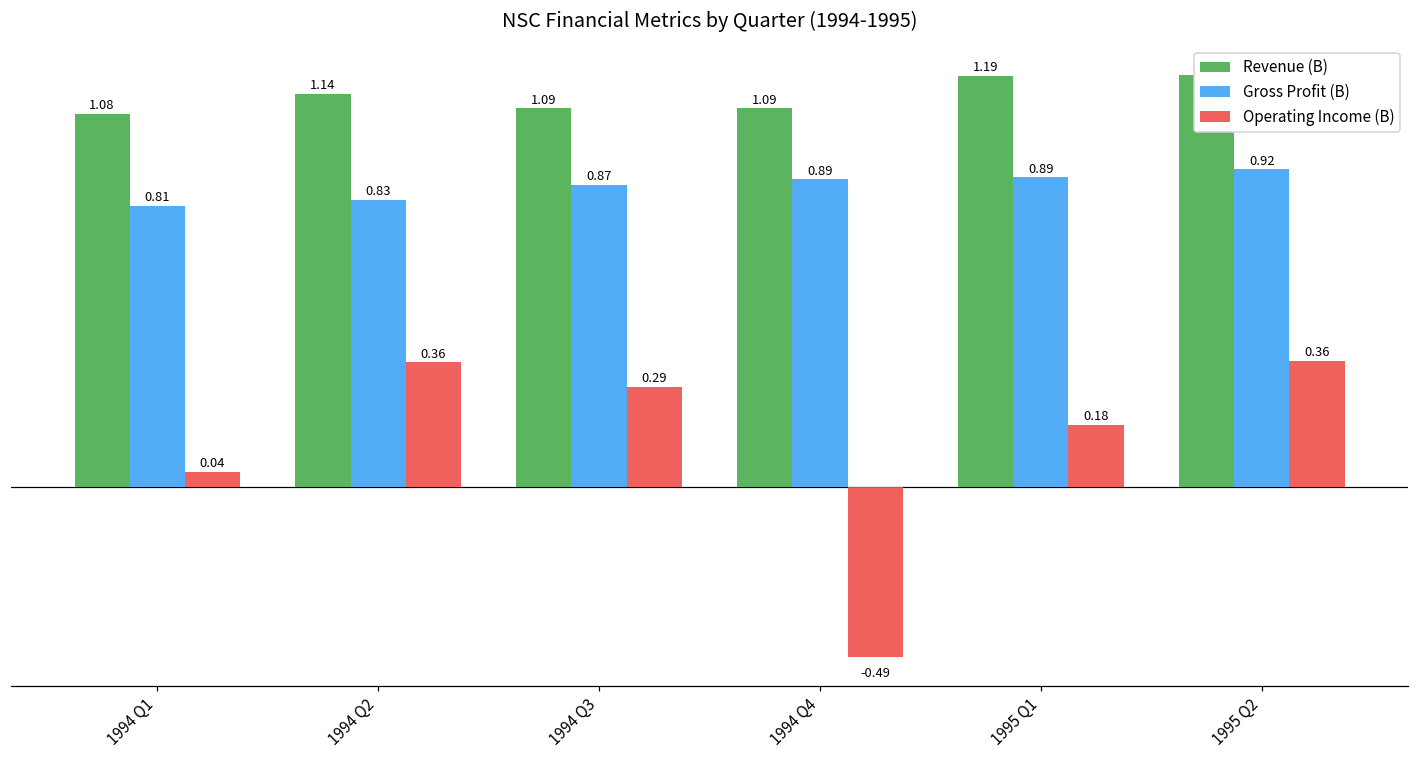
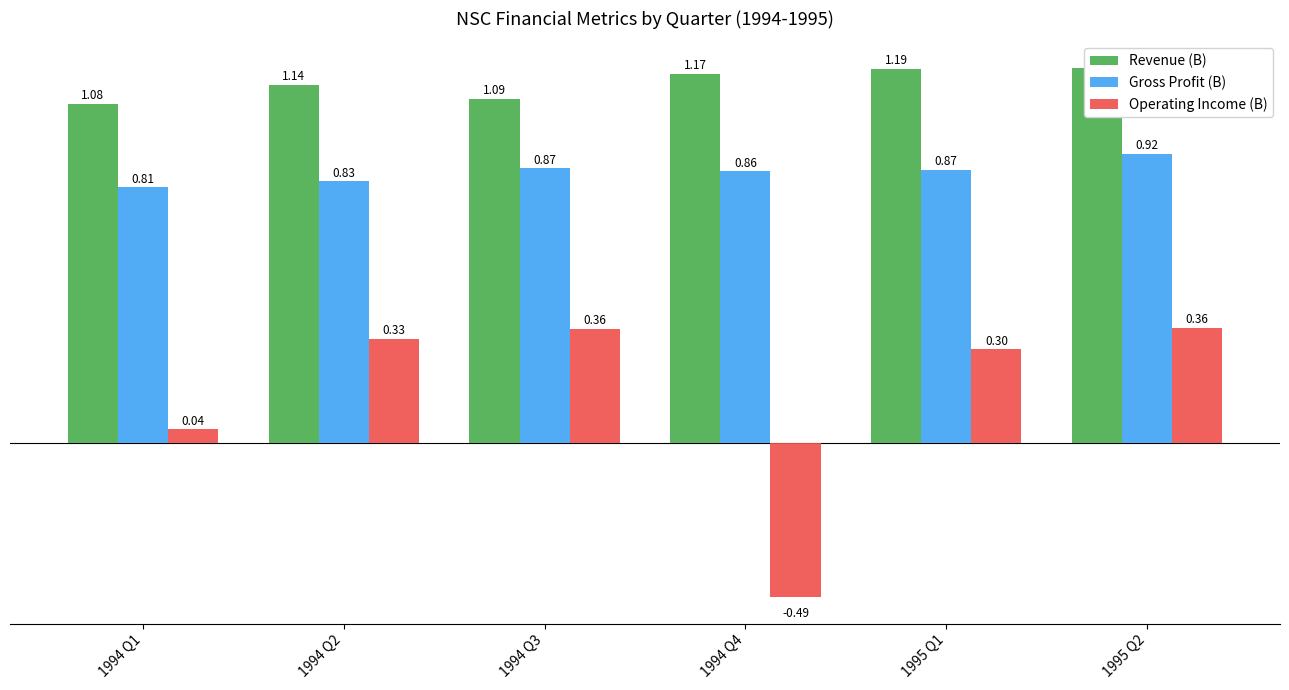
  {
    "Revenue (B)": {
      "1994 Q1": 1.08,
      "1994 Q2": 1.14,
      "1994 Q3": 1.09,
-     "1994 Q4": 1.09,
+     "1994 Q4": 1.17,
      "1995 Q1": 1.19
    },
    "Gross Profit (B)": {
      "1994 Q1": 0.81,
      "1994 Q2": 0.83,
      "1994 Q3": 0.87,
-     "1994 Q4": 0.89,
-     "1995 Q1": 0.89,
+     "1994 Q4": 0.86,
+     "1995 Q1": 0.87,
      "1995 Q2": 0.92
    },
    "Operating Income (B)": {
      "1994 Q1": 0.04,
-     "1994 Q2": 0.36,
-     "1994 Q3": 0.29,
+     "1994 Q2": 0.33,
+     "1994 Q3": 0.36,
      "1994 Q4": -0.49,
-     "1995 Q1": 0.18,
+     "1995 Q1": 0.30,
      "1995 Q2": 0.36
    }
  }
